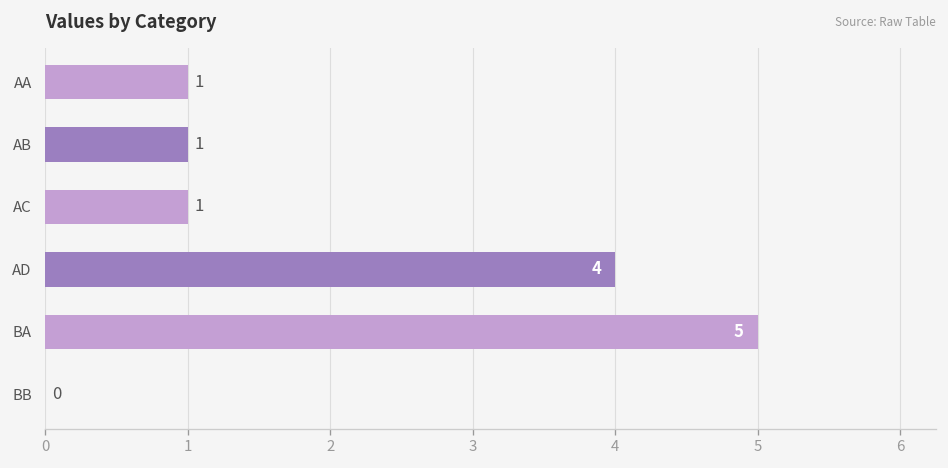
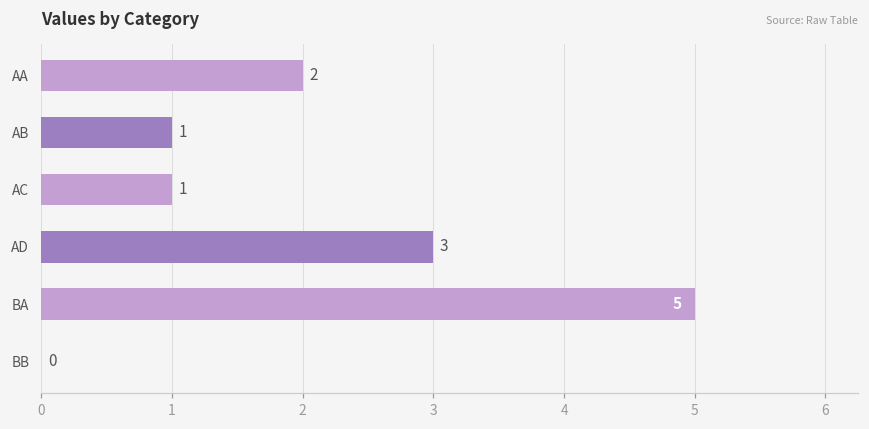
  {
-   "AA": 1,
+   "AA": 2,
    "AB": 1,
    "AC": 1,
-   "AD": 4,
+   "AD": 3,
    "BA": 5,
    "BB": 0
  }
